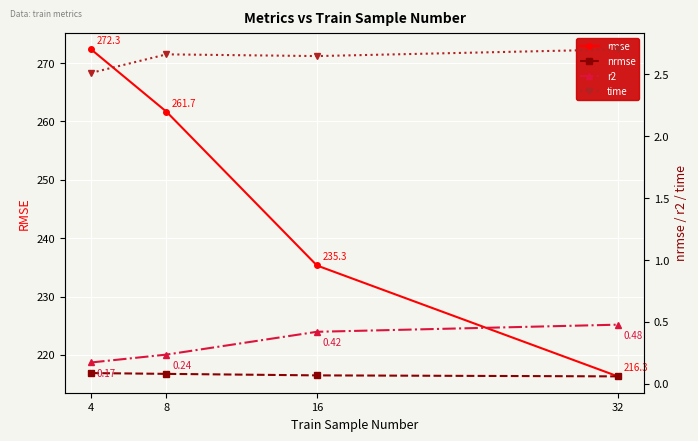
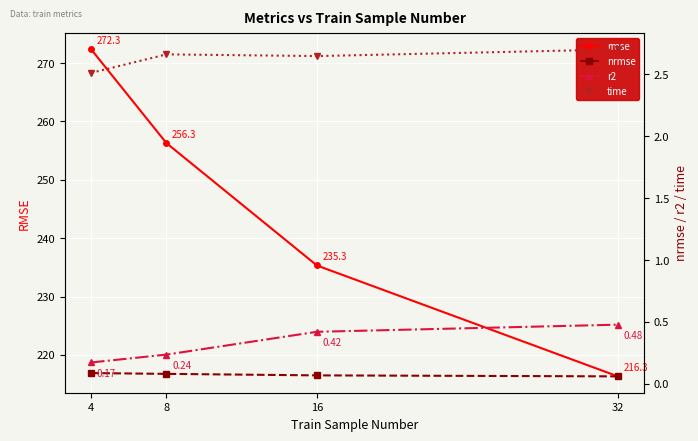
  {
    "rmse": {
      "4": 272.3,
-     "8": 261.7,
+     "8": 256.3,
      "16": 235.3,
      "32": 216.3
    }
  }
